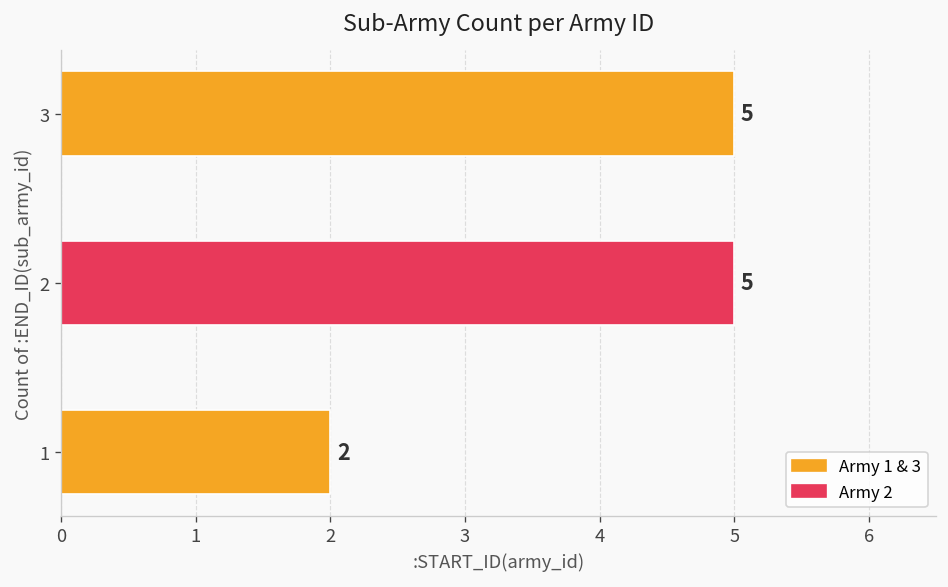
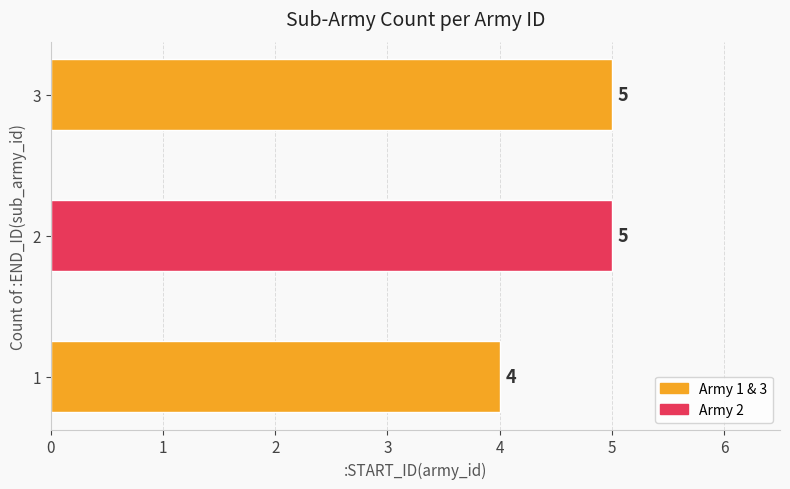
  {
    "3": 5,
    "2": 5,
-   "1": 2
+   "1": 4
  }
